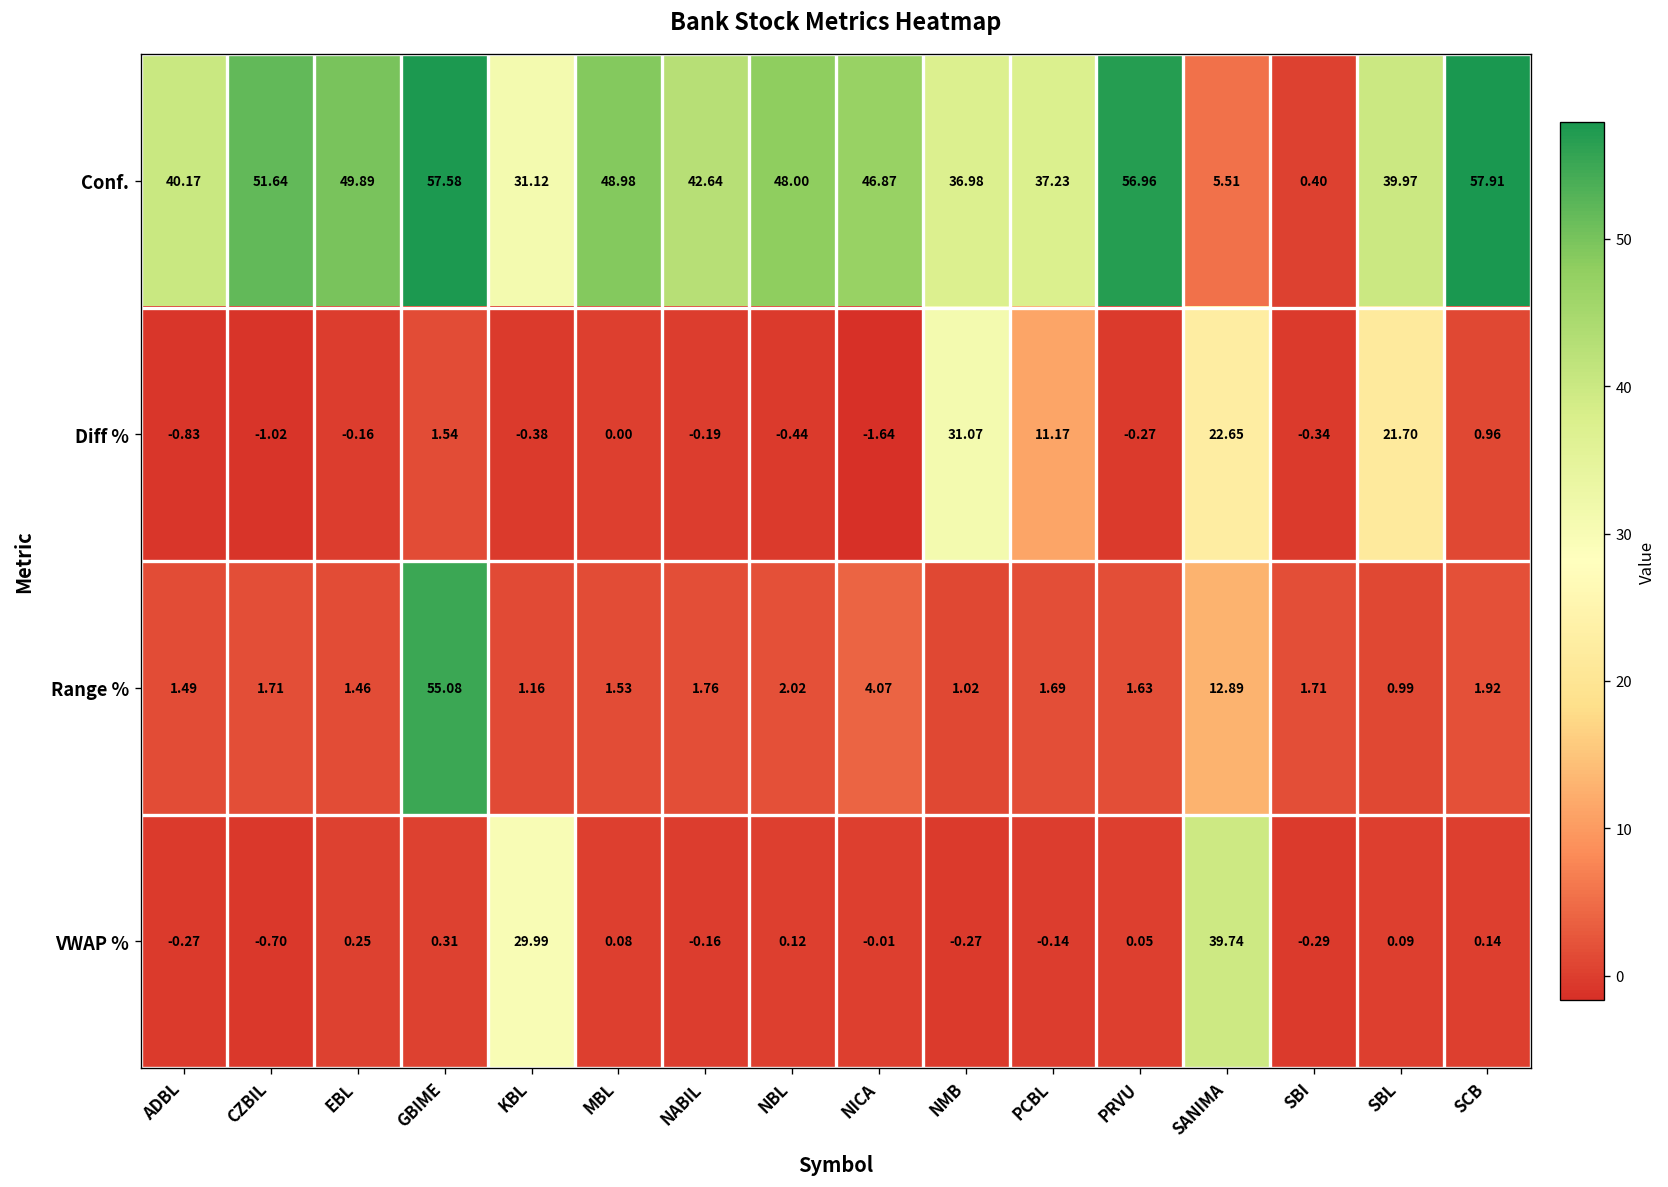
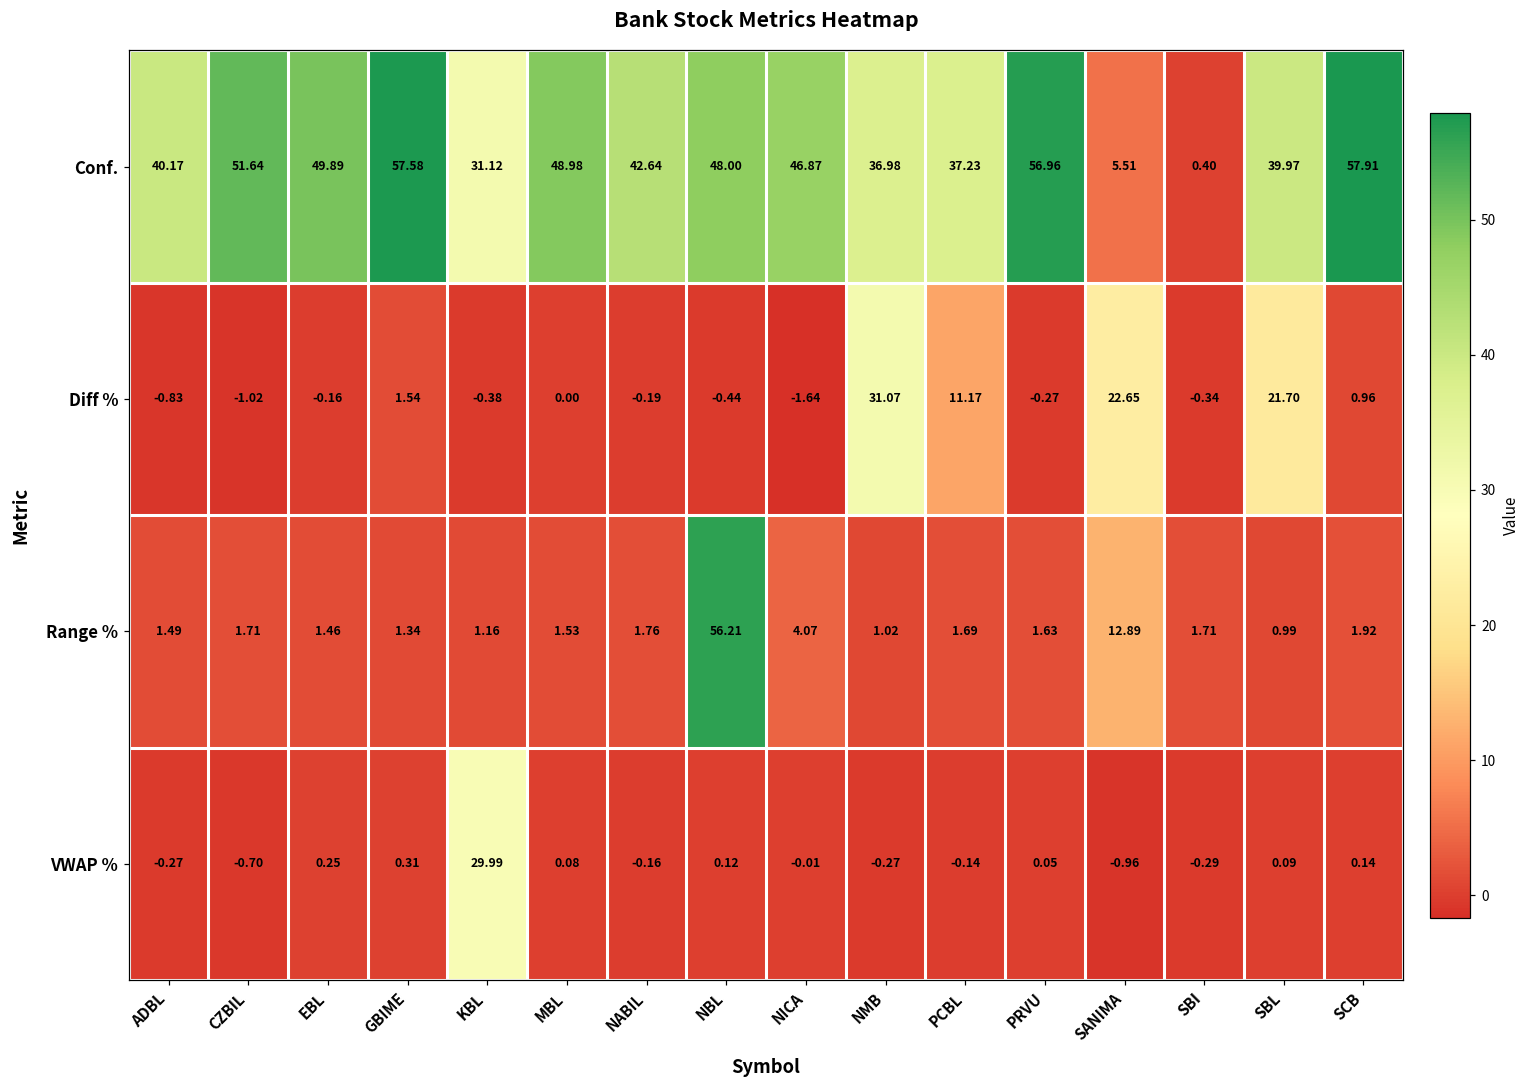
  {
    "Conf.": {
      "ADBL": 40.17,
      "CZBIL": 51.64,
      "EBL": 49.89,
      "GBIME": 57.58,
      "KBL": 31.12,
      "MBL": 48.98,
      "NABIL": 42.64,
      "NBL": 48.00,
      "NICA": 46.87,
      "NMB": 36.98,
      "PCBL": 37.23,
      "PRVU": 56.96,
      "SANIMA": 5.51,
      "SBI": 0.40,
      "SBL": 39.97,
      "SCB": 57.91
    },
    "Diff %": {
      "ADBL": -0.83,
      "CZBIL": -1.02,
      "EBL": -0.16,
      "GBIME": 1.54,
      "KBL": -0.38,
      "MBL": 0.00,
      "NABIL": -0.19,
      "NBL": -0.44,
      "NICA": -1.64,
      "NMB": 31.07,
      "PCBL": 11.17,
      "PRVU": -0.27,
      "SANIMA": 22.65,
      "SBI": -0.34,
      "SBL": 21.70,
      "SCB": 0.96
    },
    "Range %": {
      "ADBL": 1.49,
      "CZBIL": 1.71,
      "EBL": 1.46,
-     "GBIME": 55.08,
+     "GBIME": 1.34,
      "KBL": 1.16,
      "MBL": 1.53,
      "NABIL": 1.76,
-     "NBL": 2.02,
+     "NBL": 56.21,
      "NICA": 4.07,
      "NMB": 1.02,
      "PCBL": 1.69,
      "PRVU": 1.63,
      "SANIMA": 12.89,
      "SBI": 1.71,
      "SBL": 0.99,
      "SCB": 1.92
    },
    "VWAP %": {
      "ADBL": -0.27,
      "CZBIL": -0.70,
      "EBL": 0.25,
      "GBIME": 0.31,
      "KBL": 29.99,
      "MBL": 0.08,
      "NABIL": -0.16,
      "NBL": 0.12,
      "NICA": -0.01,
      "NMB": -0.27,
      "PCBL": -0.14,
      "PRVU": 0.05,
-     "SANIMA": 39.74,
+     "SANIMA": -0.96,
      "SBI": -0.29,
      "SBL": 0.09,
      "SCB": 0.14
    }
  }
